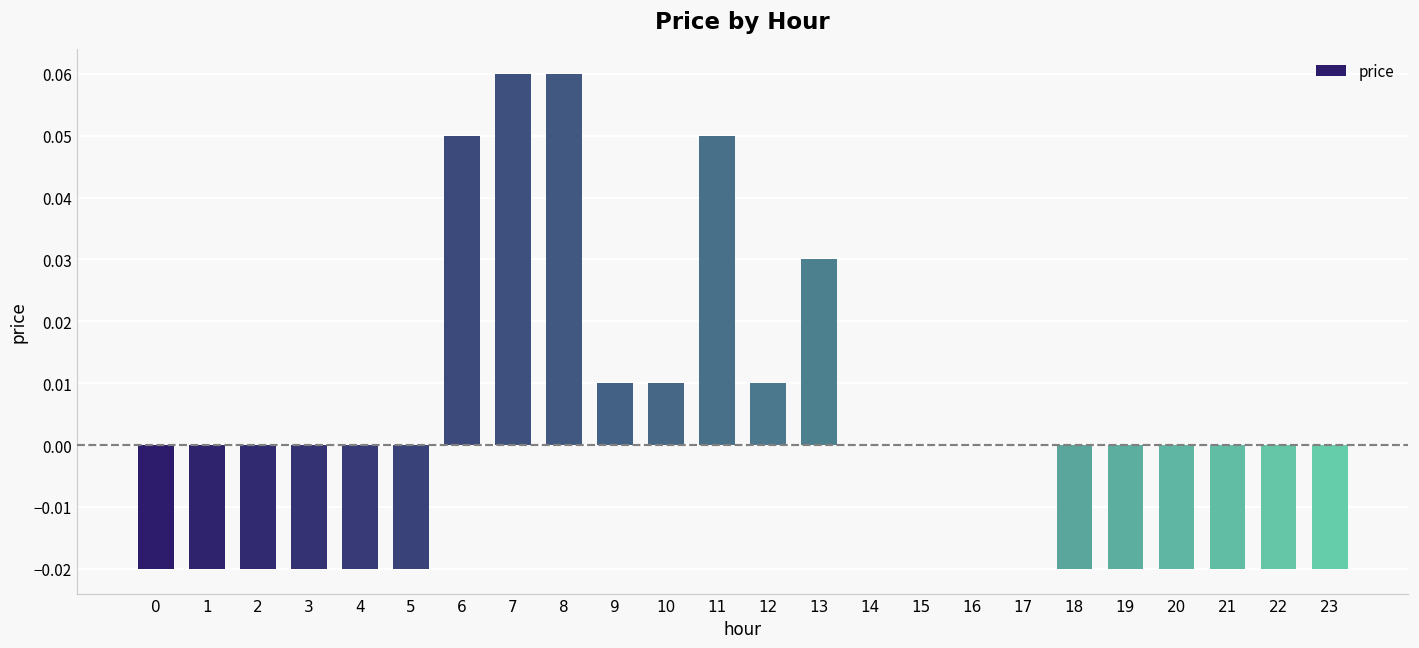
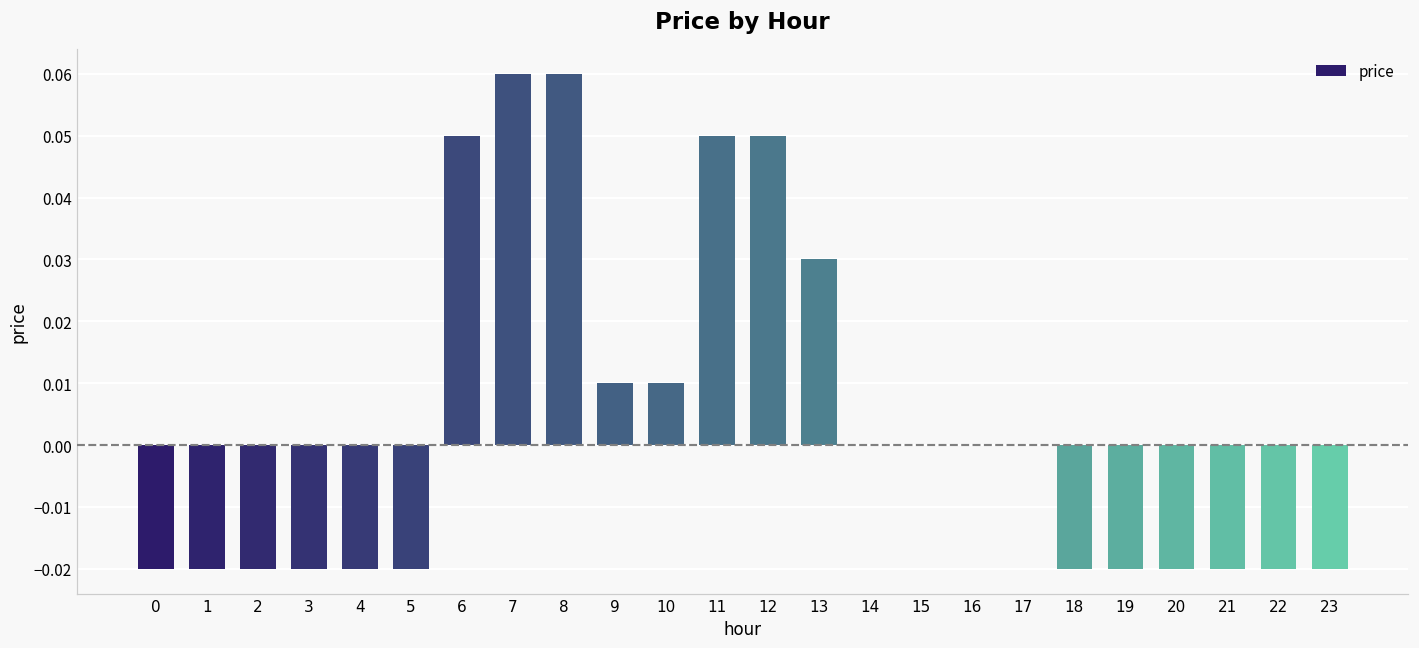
  {
    "0": -0.02,
    "1": -0.02,
    "2": -0.02,
    "3": -0.02,
    "4": -0.02,
    "5": -0.02,
    "6": 0.05,
    "7": 0.06,
    "8": 0.06,
    "9": 0.01,
    "10": 0.01,
    "11": 0.05,
-   "12": 0.01,
+   "12": 0.05,
    "13": 0.03,
    "14": 0.00,
    "15": 0.00,
    "16": 0.00,
    "17": 0.00,
    "18": -0.02,
    "19": -0.02,
    "20": -0.02,
    "21": -0.02,
    "22": -0.02,
    "23": -0.02
  }
